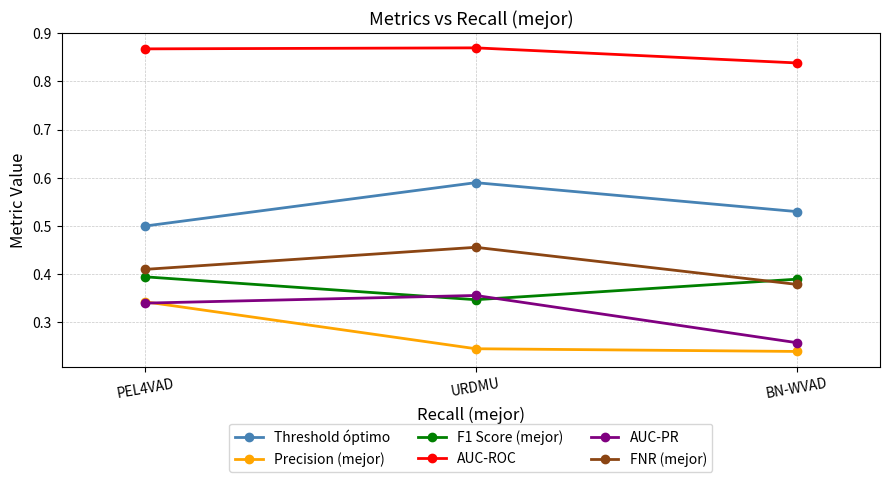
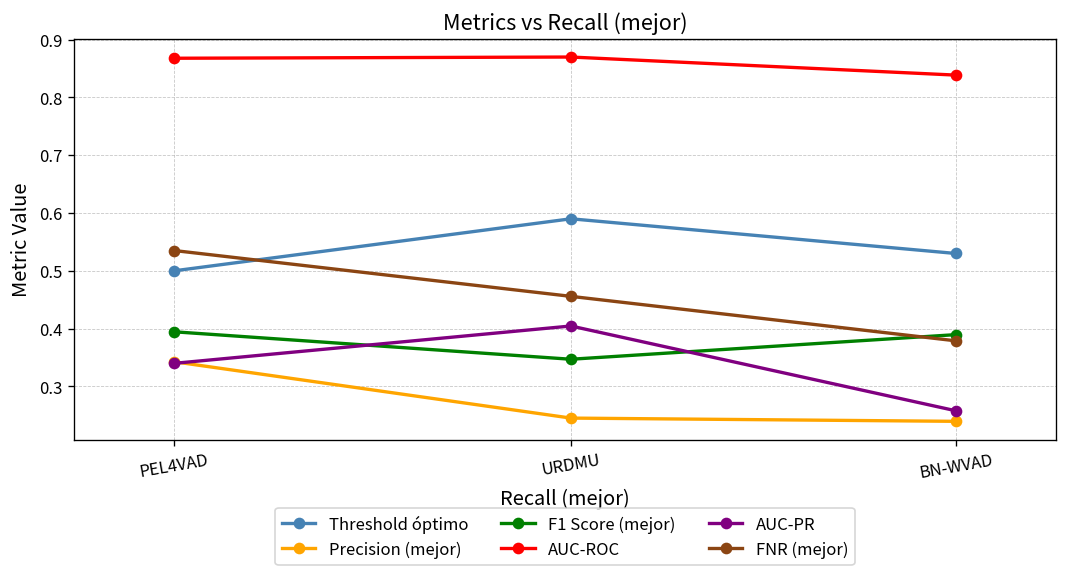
  {
    "Threshold óptimo": {
      "PEL4VAD": 0.50,
      "URDMU": 0.59,
      "BN-WVAD": 0.53
    },
    "Precision (mejor)": {
      "URDMU": 0.25,
      "BN-WVAD": 0.24
    },
    "F1 Score (mejor)": {
      "PEL4VAD": 0.39,
      "URDMU": 0.35,
      "BN-WVAD": 0.39
    },
    "AUC-ROC": {
      "PEL4VAD": 0.87,
      "URDMU": 0.87,
      "BN-WVAD": 0.84
    },
    "AUC-PR": {
-     "URDMU": 0.36,
+     "URDMU": 0.40,
      "BN-WVAD": 0.26
    },
    "FNR (mejor)": {
-     "PEL4VAD": 0.41,
+     "PEL4VAD": 0.54,
      "URDMU": 0.46,
      "BN-WVAD": 0.38
    }
  }
